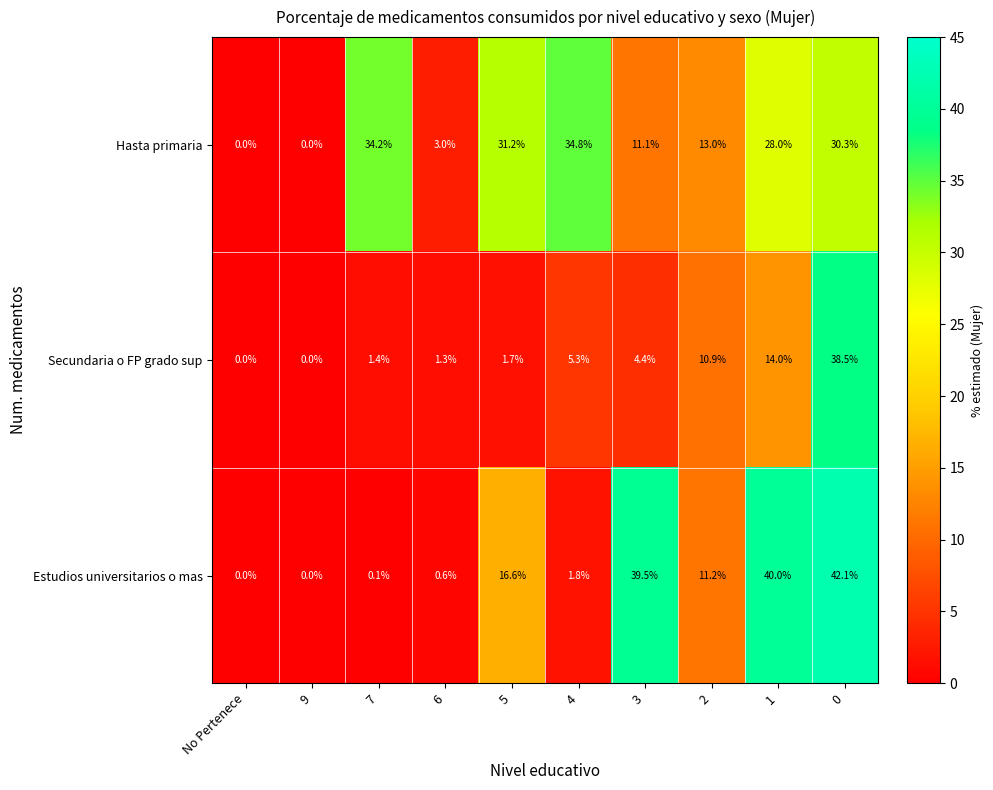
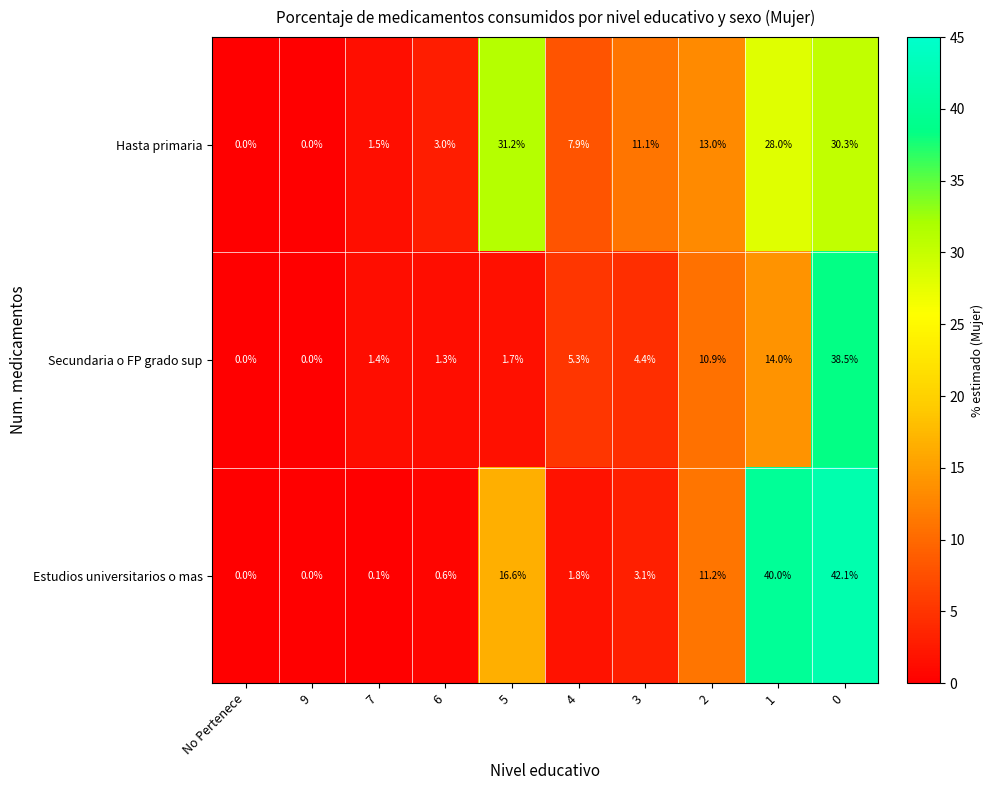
  {
    "Hasta primaria": {
      "No Pertenece": "0.0%",
      "9": "0.0%",
-     "7": "34.2%",
+     "7": "1.5%",
      "6": "3.0%",
      "5": "31.2%",
-     "4": "34.8%",
+     "4": "7.9%",
      "3": "11.1%",
      "2": "13.0%",
      "1": "28.0%",
      "0": "30.3%"
    },
    "Secundaria o FP grado sup": {
      "No Pertenece": "0.0%",
      "9": "0.0%",
      "7": "1.4%",
      "6": "1.3%",
      "5": "1.7%",
      "4": "5.3%",
      "3": "4.4%",
      "2": "10.9%",
      "1": "14.0%",
      "0": "38.5%"
    },
    "Estudios universitarios o mas": {
      "No Pertenece": "0.0%",
      "9": "0.0%",
      "7": "0.1%",
      "6": "0.6%",
      "5": "16.6%",
      "4": "1.8%",
-     "3": "39.5%",
+     "3": "3.1%",
      "2": "11.2%",
      "1": "40.0%",
      "0": "42.1%"
    }
  }
